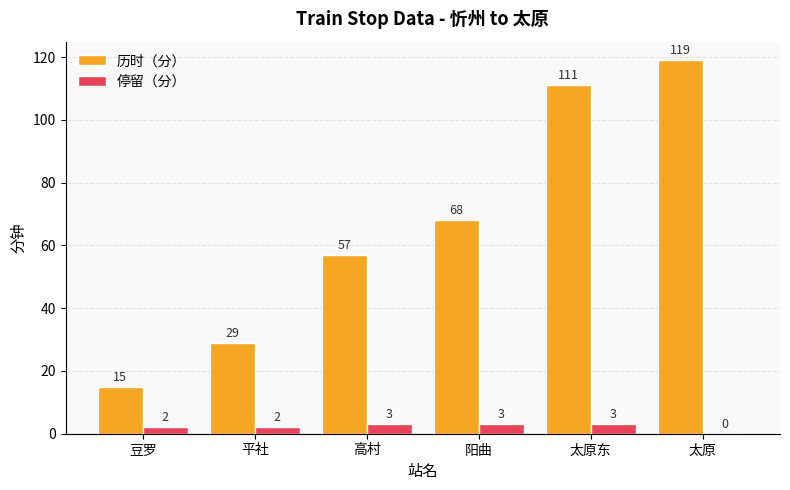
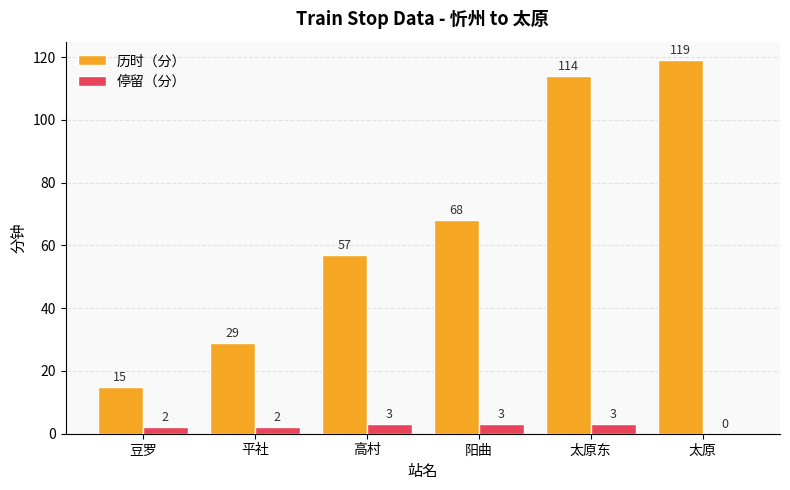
  {
    "历时（分）": {
      "豆罗": 15,
      "平社": 29,
      "高村": 57,
      "阳曲": 68,
-     "太原东": 111,
+     "太原东": 114,
      "太原": 119
    },
    "停留（分）": {
      "豆罗": 2,
      "平社": 2,
      "高村": 3,
      "阳曲": 3,
      "太原东": 3,
      "太原": 0
    }
  }
